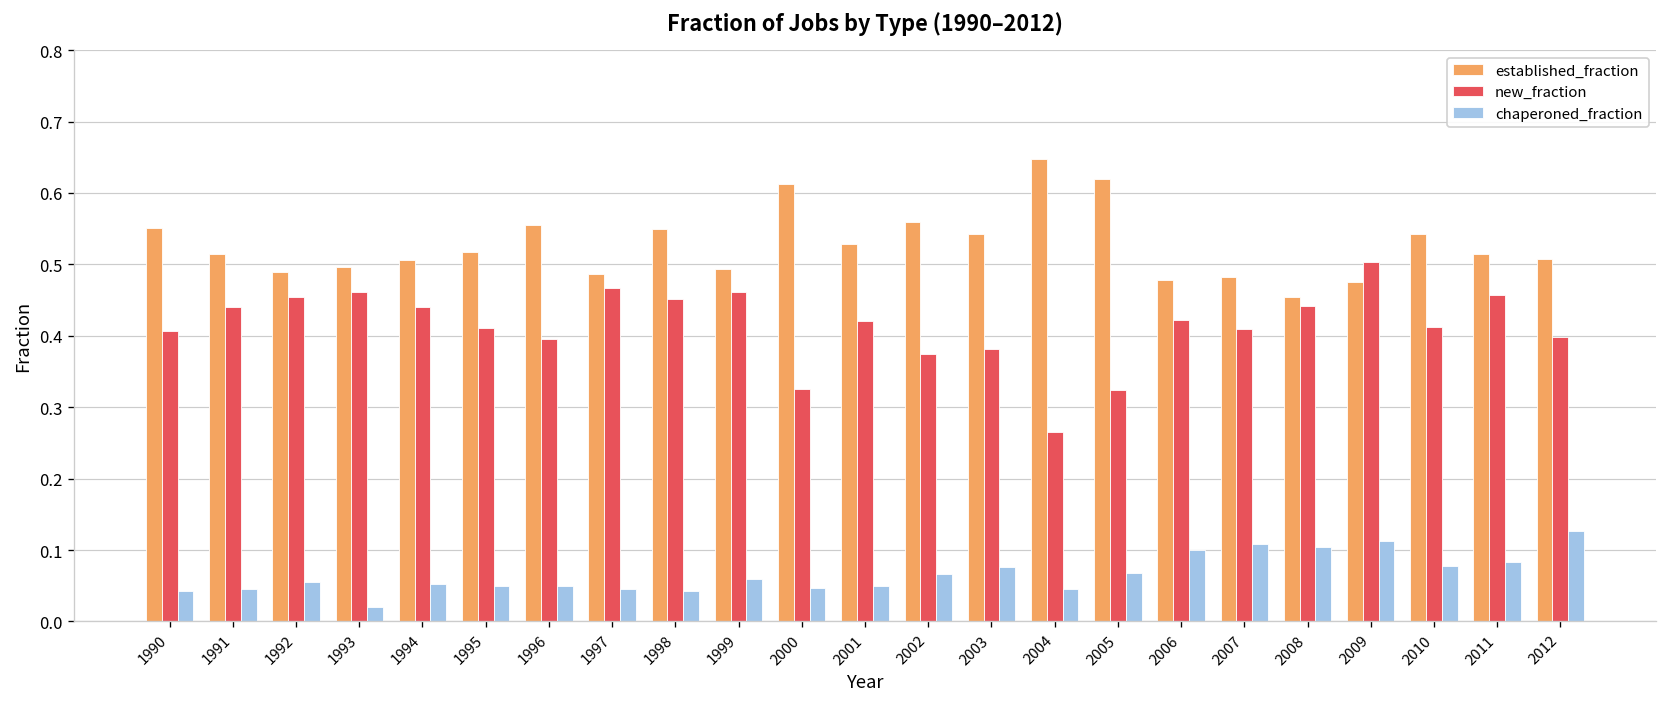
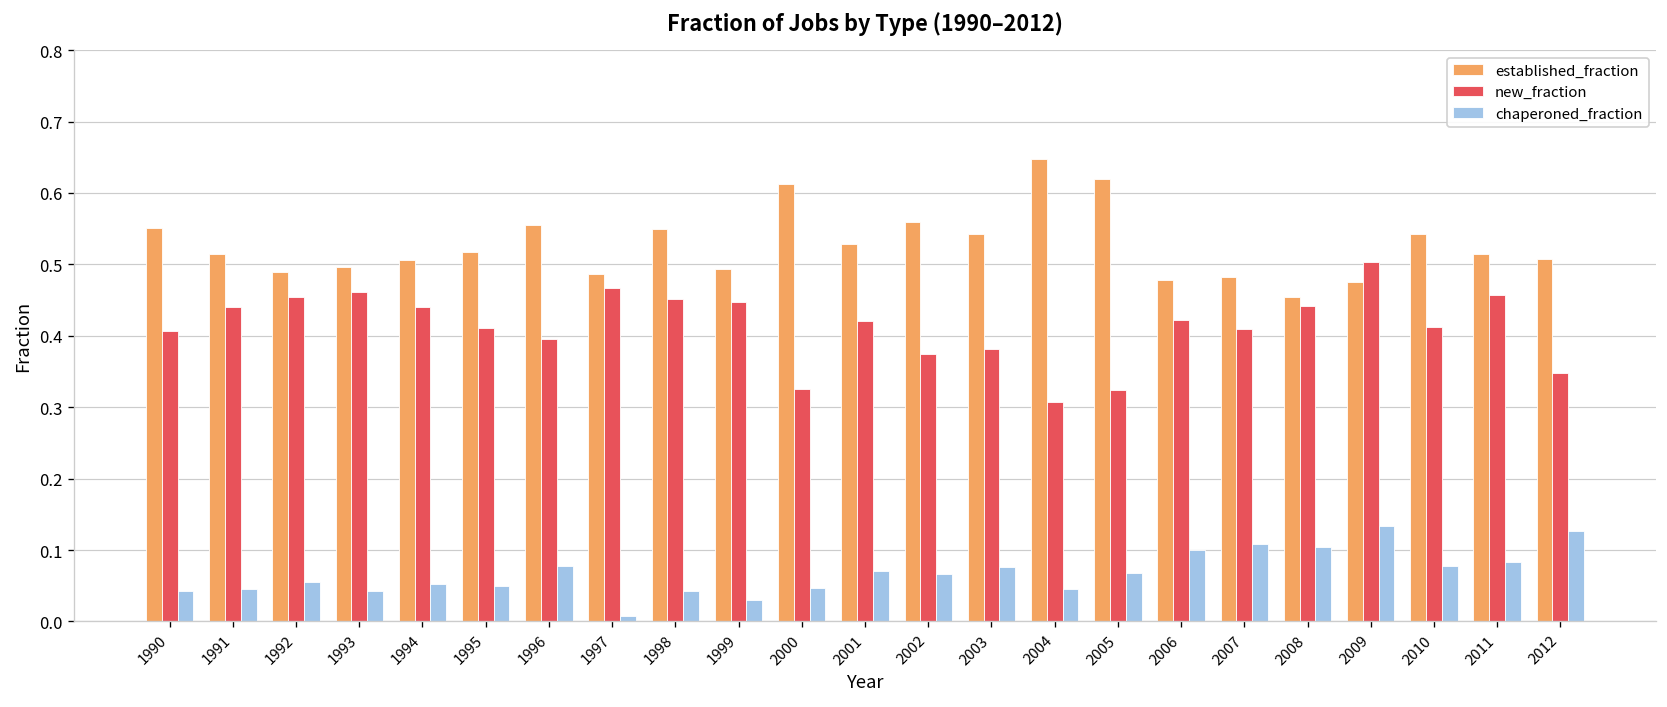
  {
    "established_fraction": {
      "1990": 0.55,
      "1991": 0.51,
      "1992": 0.49,
      "1993": 0.50,
      "1994": 0.51,
      "1995": 0.52,
      "1996": 0.56,
      "1997": 0.49,
      "1998": 0.55,
      "1999": 0.49,
      "2000": 0.61,
      "2001": 0.53,
      "2002": 0.56,
      "2003": 0.54,
      "2004": 0.65,
      "2005": 0.62,
      "2006": 0.48,
      "2007": 0.48,
      "2008": 0.45,
      "2009": 0.48,
      "2010": 0.54,
      "2011": 0.51,
      "2012": 0.51
    },
    "new_fraction": {
      "1990": 0.41,
      "1991": 0.44,
      "1992": 0.46,
      "1993": 0.46,
      "1994": 0.44,
      "1995": 0.41,
      "1996": 0.40,
      "1997": 0.47,
      "1998": 0.45,
-     "1999": 0.46,
+     "1999": 0.45,
      "2000": 0.33,
      "2001": 0.42,
      "2002": 0.38,
      "2003": 0.38,
-     "2004": 0.27,
+     "2004": 0.31,
      "2005": 0.32,
      "2006": 0.42,
      "2007": 0.41,
      "2008": 0.44,
      "2009": 0.50,
      "2010": 0.41,
      "2011": 0.46,
-     "2012": 0.40
+     "2012": 0.35
    },
    "chaperoned_fraction": {
      "1990": 0.04,
      "1991": 0.05,
      "1992": 0.06,
-     "1993": 0.02,
+     "1993": 0.04,
      "1994": 0.05,
      "1995": 0.05,
-     "1996": 0.05,
-     "1997": 0.05,
+     "1996": 0.08,
+     "1997": 0.01,
      "1998": 0.04,
-     "1999": 0.06,
+     "1999": 0.03,
      "2000": 0.05,
-     "2001": 0.05,
+     "2001": 0.07,
      "2002": 0.07,
      "2003": 0.08,
      "2004": 0.05,
      "2005": 0.07,
      "2006": 0.10,
      "2007": 0.11,
      "2008": 0.10,
-     "2009": 0.11,
+     "2009": 0.13,
      "2010": 0.08,
      "2011": 0.08,
      "2012": 0.13
    }
  }
